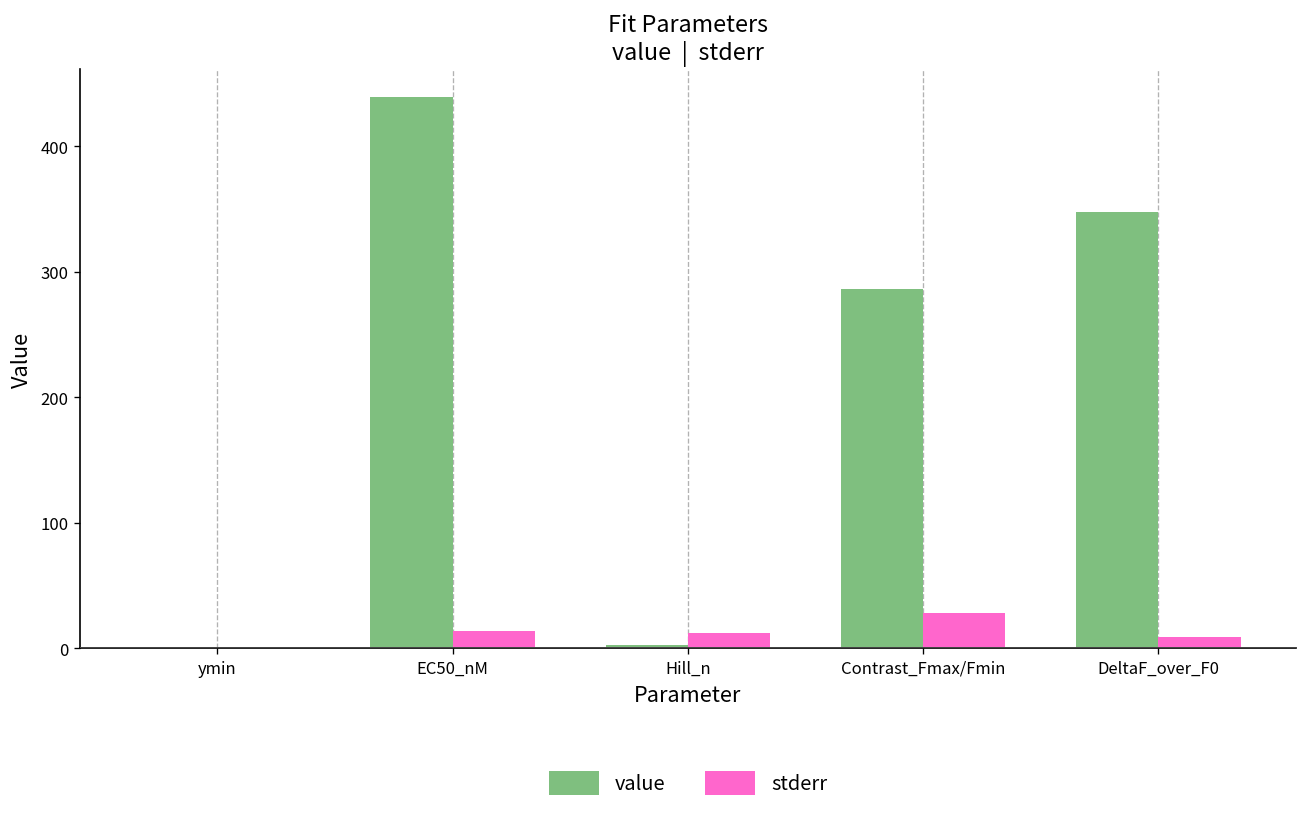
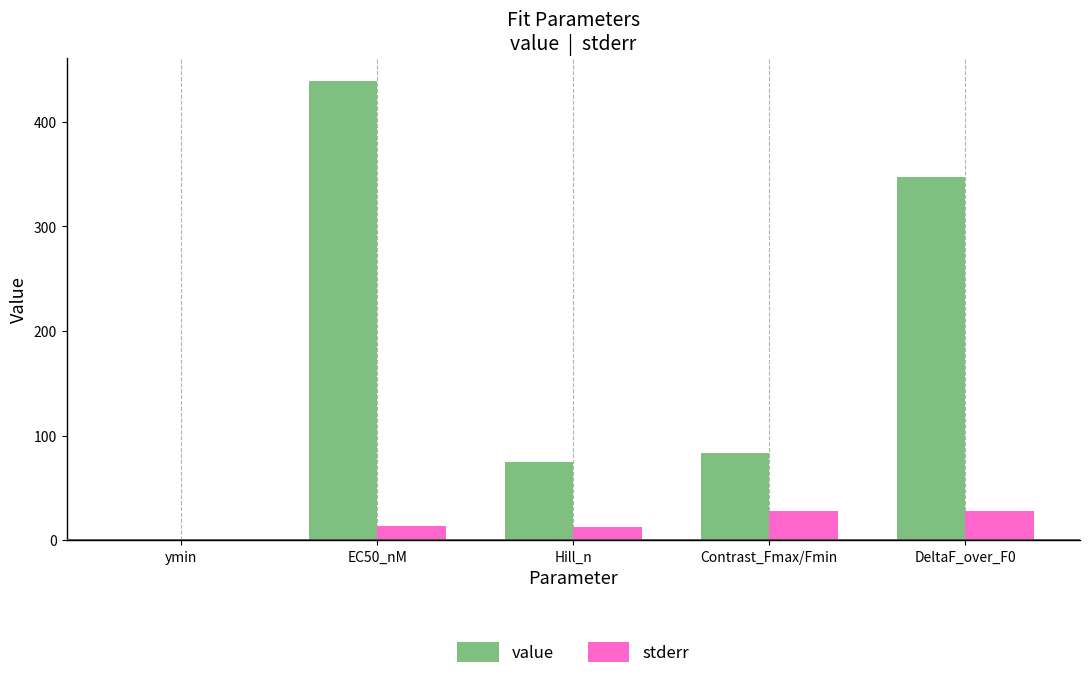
  {
    "value": {
      "EC50_nM": 439,
-     "Hill_n": 3,
-     "Contrast_Fmax/Fmin": 286,
+     "Hill_n": 75,
+     "Contrast_Fmax/Fmin": 83,
      "DeltaF_over_F0": 347
    },
    "stderr": {
      "EC50_nM": 14,
      "Hill_n": 12,
      "Contrast_Fmax/Fmin": 28,
-     "DeltaF_over_F0": 9
+     "DeltaF_over_F0": 28
    }
  }
